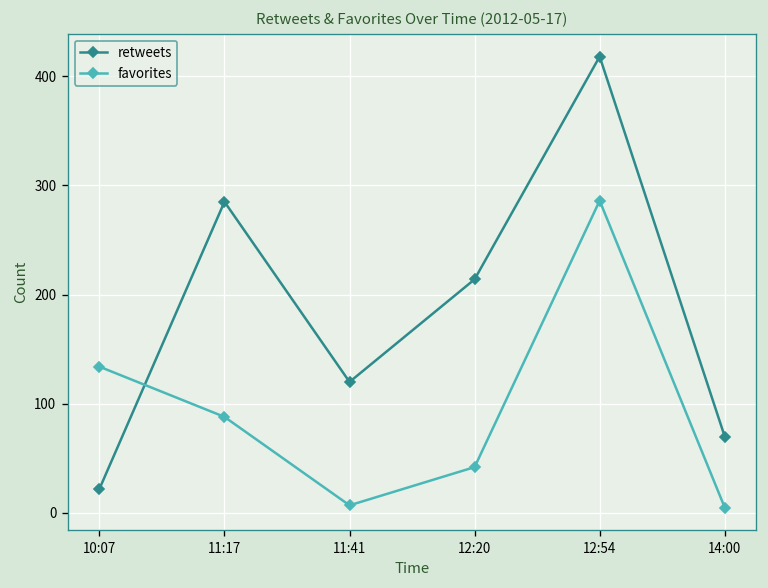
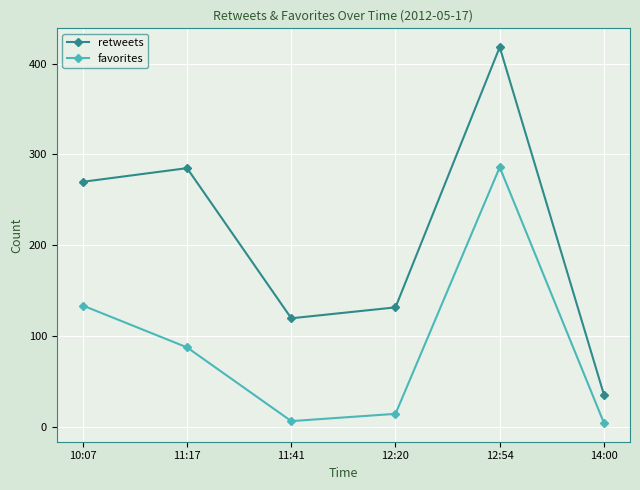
  {
    "retweets": {
-     "10:07": 20,
+     "10:07": 270,
      "11:17": 290,
      "11:41": 120,
-     "12:20": 210,
+     "12:20": 130,
      "12:54": 420,
-     "14:00": 70
+     "14:00": 40
    },
    "favorites": {
      "10:07": 130,
      "11:17": 90,
      "11:41": 10,
-     "12:20": 40,
+     "12:20": 20,
      "12:54": 290,
      "14:00": 10
    }
  }
